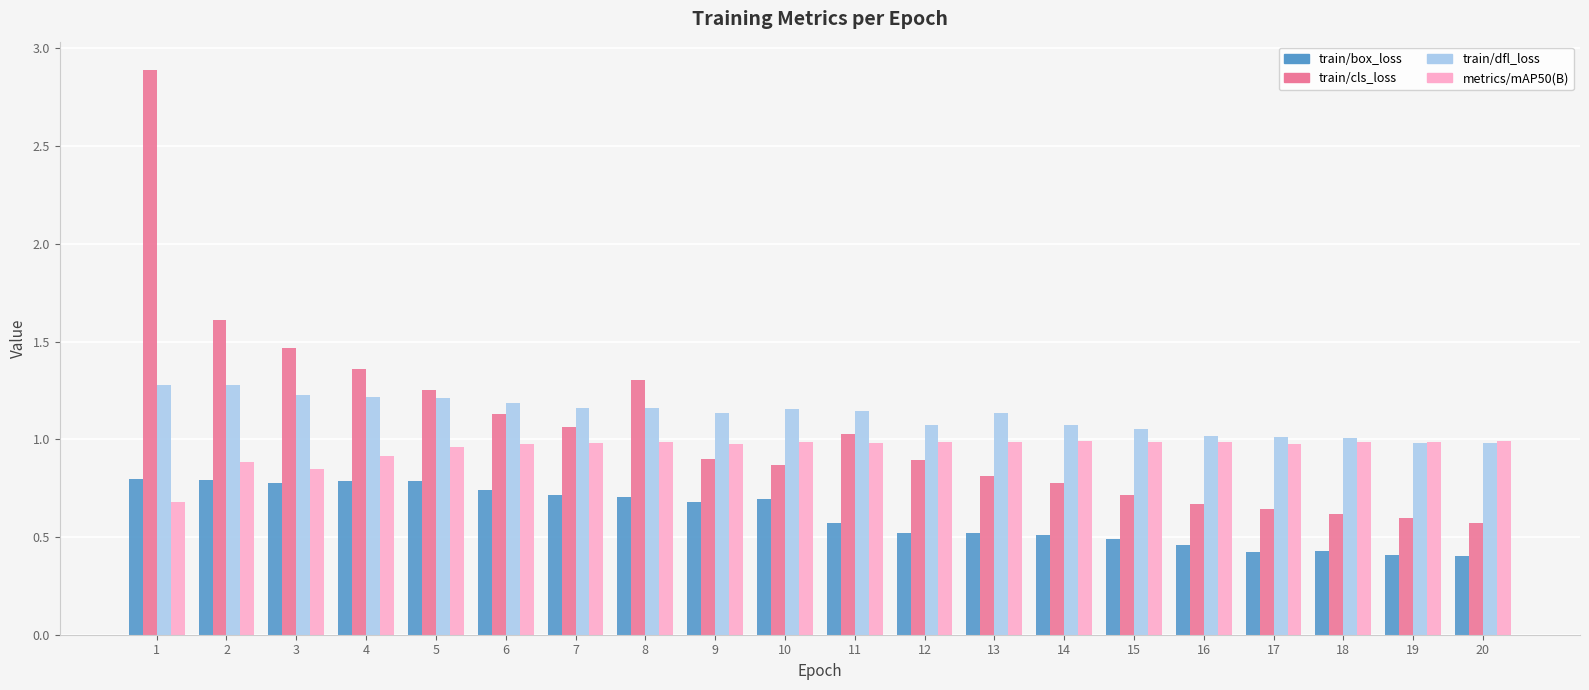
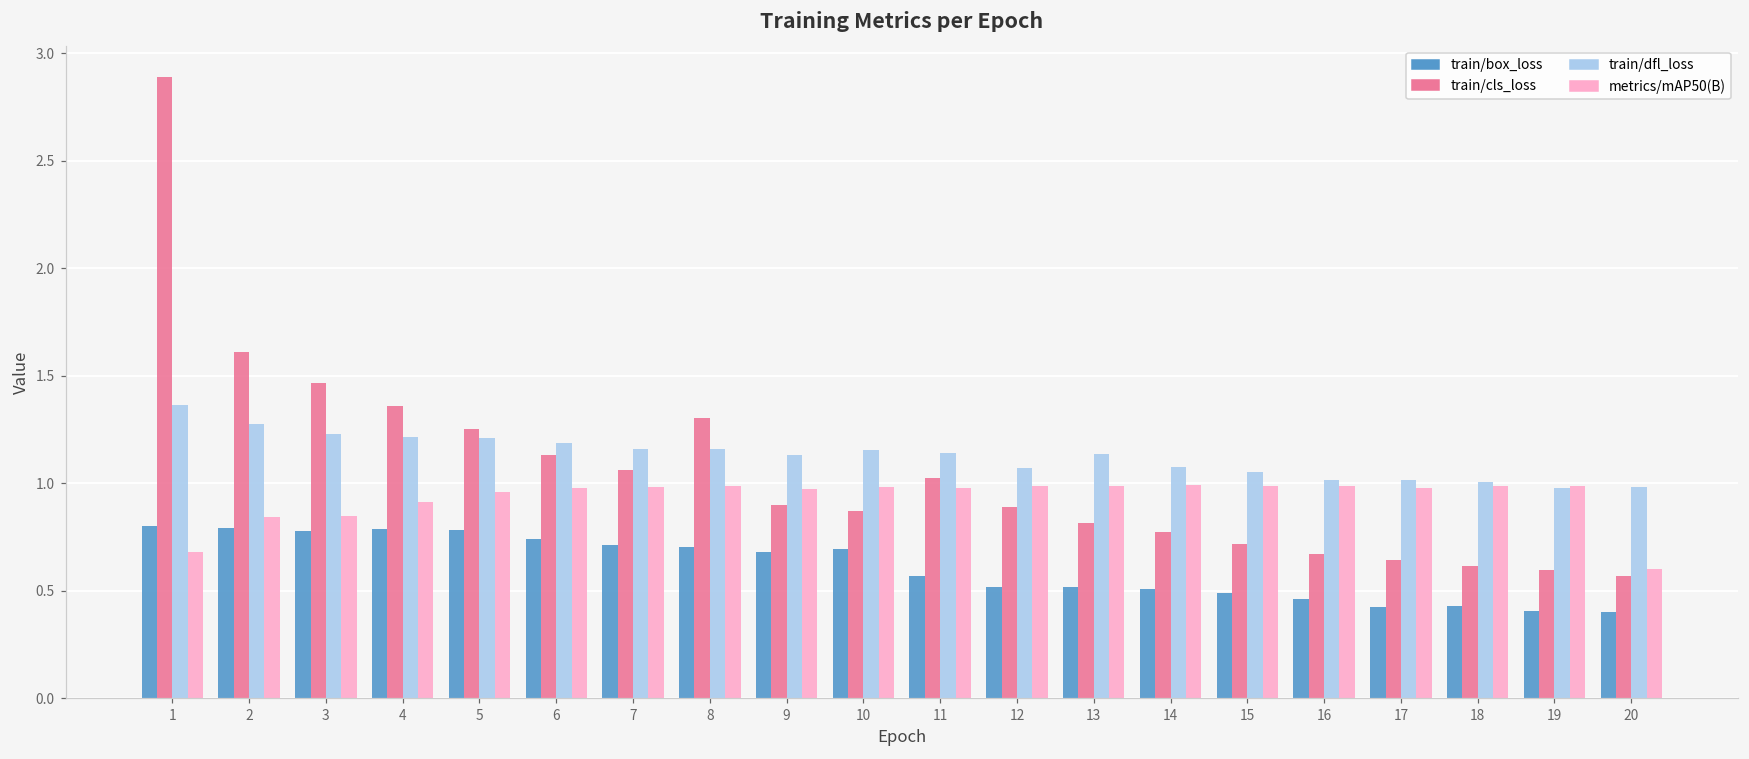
  {
    "train/box_loss": {
      "1": 0.80,
      "2": 0.79,
      "3": 0.78,
      "4": 0.79,
      "5": 0.78,
      "6": 0.74,
      "7": 0.71,
      "8": 0.70,
      "9": 0.68,
      "10": 0.70,
      "11": 0.57,
      "12": 0.52,
      "13": 0.52,
      "14": 0.51,
      "15": 0.49,
      "16": 0.46,
      "17": 0.42,
      "18": 0.43,
      "19": 0.41,
      "20": 0.40
    },
    "train/cls_loss": {
      "1": 2.89,
      "2": 1.61,
      "3": 1.47,
      "4": 1.36,
      "5": 1.25,
      "6": 1.13,
      "7": 1.06,
      "8": 1.30,
      "9": 0.90,
      "10": 0.87,
      "11": 1.03,
      "12": 0.89,
      "13": 0.81,
      "14": 0.77,
      "15": 0.72,
      "16": 0.67,
      "17": 0.64,
      "18": 0.62,
      "19": 0.60,
      "20": 0.57
    },
    "train/dfl_loss": {
-     "1": 1.28,
+     "1": 1.36,
      "2": 1.28,
      "3": 1.23,
      "4": 1.22,
      "5": 1.21,
      "6": 1.19,
      "7": 1.16,
      "8": 1.16,
      "9": 1.13,
      "10": 1.15,
      "11": 1.14,
      "12": 1.07,
      "13": 1.14,
      "14": 1.08,
      "15": 1.05,
      "16": 1.02,
      "17": 1.01,
      "18": 1.01,
      "19": 0.98,
      "20": 0.98
    },
    "metrics/mAP50(B)": {
      "1": 0.68,
-     "2": 0.88,
+     "2": 0.84,
      "3": 0.85,
      "4": 0.91,
      "5": 0.96,
      "6": 0.98,
      "7": 0.98,
      "8": 0.99,
      "9": 0.97,
      "10": 0.98,
      "11": 0.98,
      "12": 0.99,
      "13": 0.99,
      "14": 0.99,
      "15": 0.99,
      "16": 0.99,
      "17": 0.98,
      "18": 0.99,
      "19": 0.99,
-     "20": 0.99
+     "20": 0.60
    }
  }
